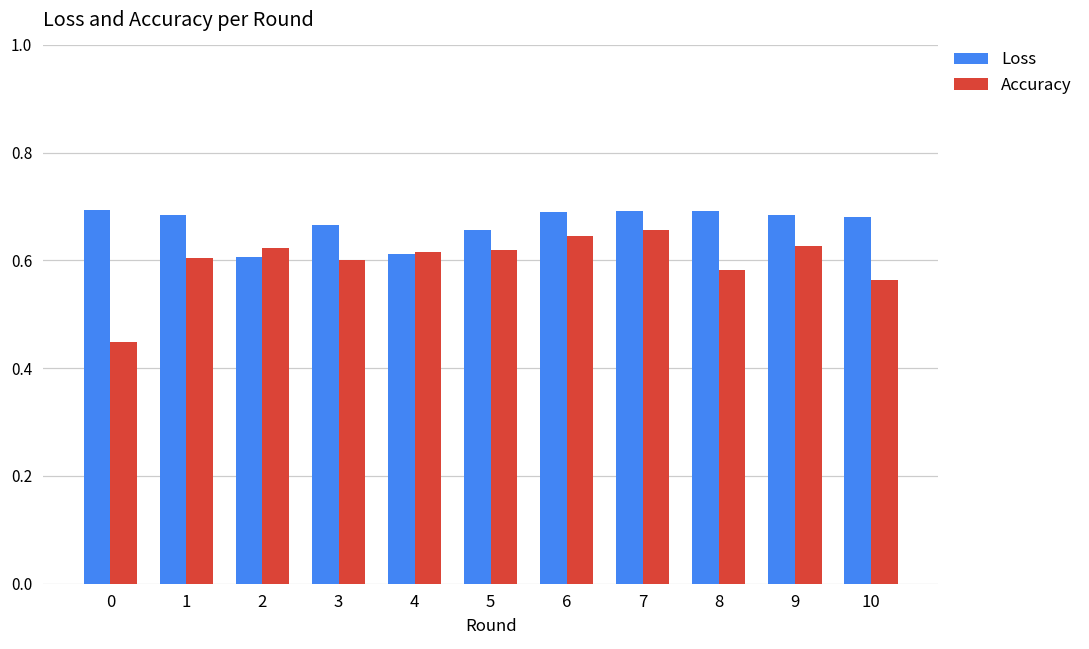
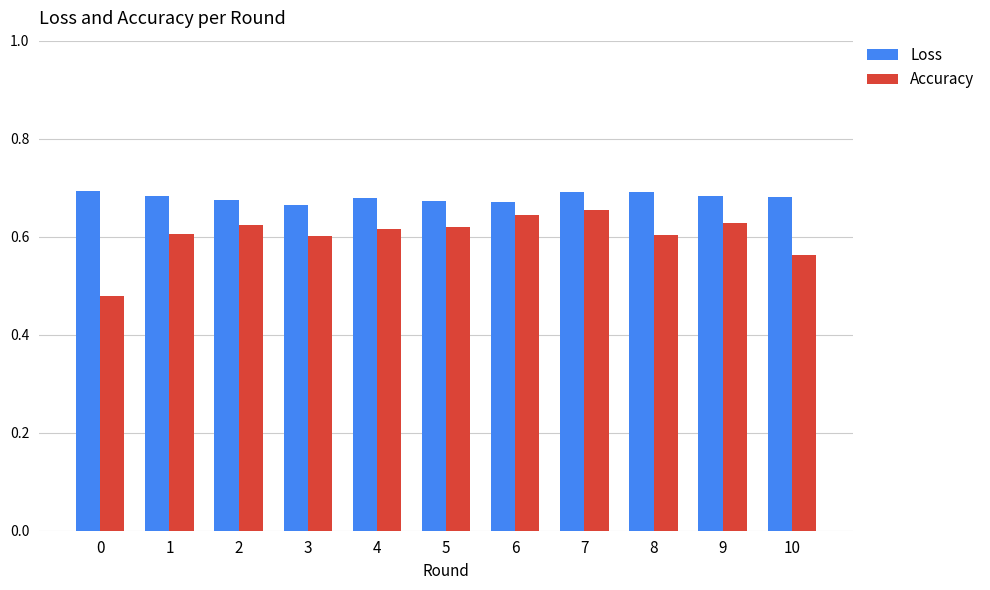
  {
    "Loss": {
      "0": 0.69,
      "1": 0.68,
-     "2": 0.61,
+     "2": 0.68,
      "3": 0.67,
-     "4": 0.61,
-     "5": 0.66,
-     "6": 0.69,
+     "4": 0.68,
+     "5": 0.67,
+     "6": 0.67,
      "7": 0.69,
      "8": 0.69,
      "9": 0.68,
      "10": 0.68
    },
    "Accuracy": {
-     "0": 0.45,
+     "0": 0.48,
      "1": 0.60,
      "2": 0.62,
      "3": 0.60,
      "4": 0.61,
      "5": 0.62,
      "6": 0.64,
      "7": 0.66,
-     "8": 0.58,
+     "8": 0.60,
      "9": 0.63,
      "10": 0.56
    }
  }
